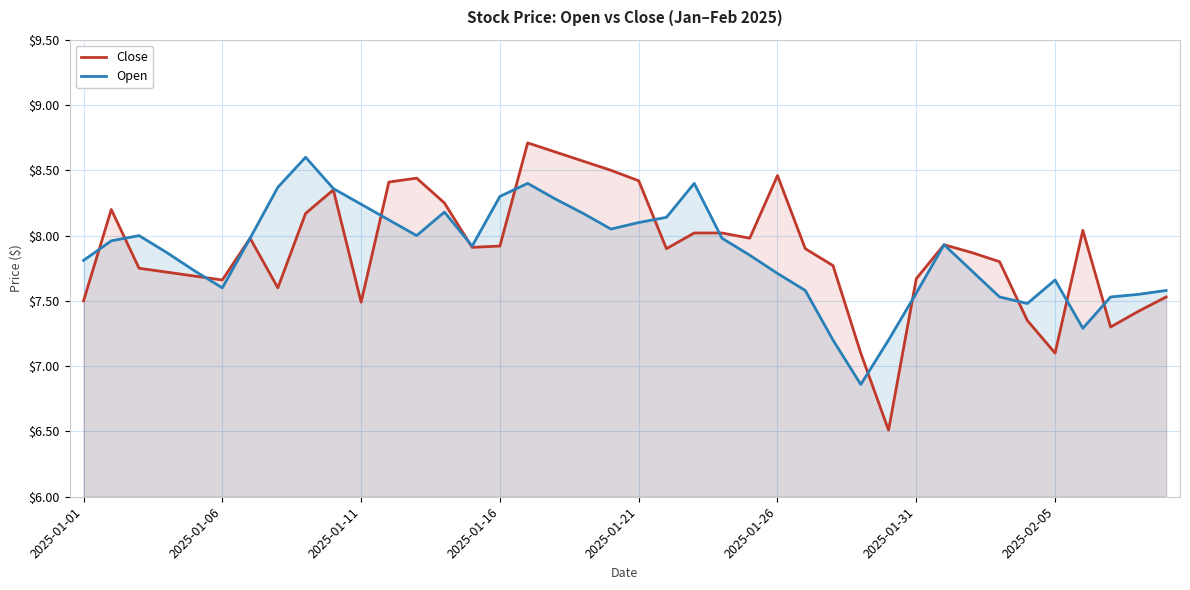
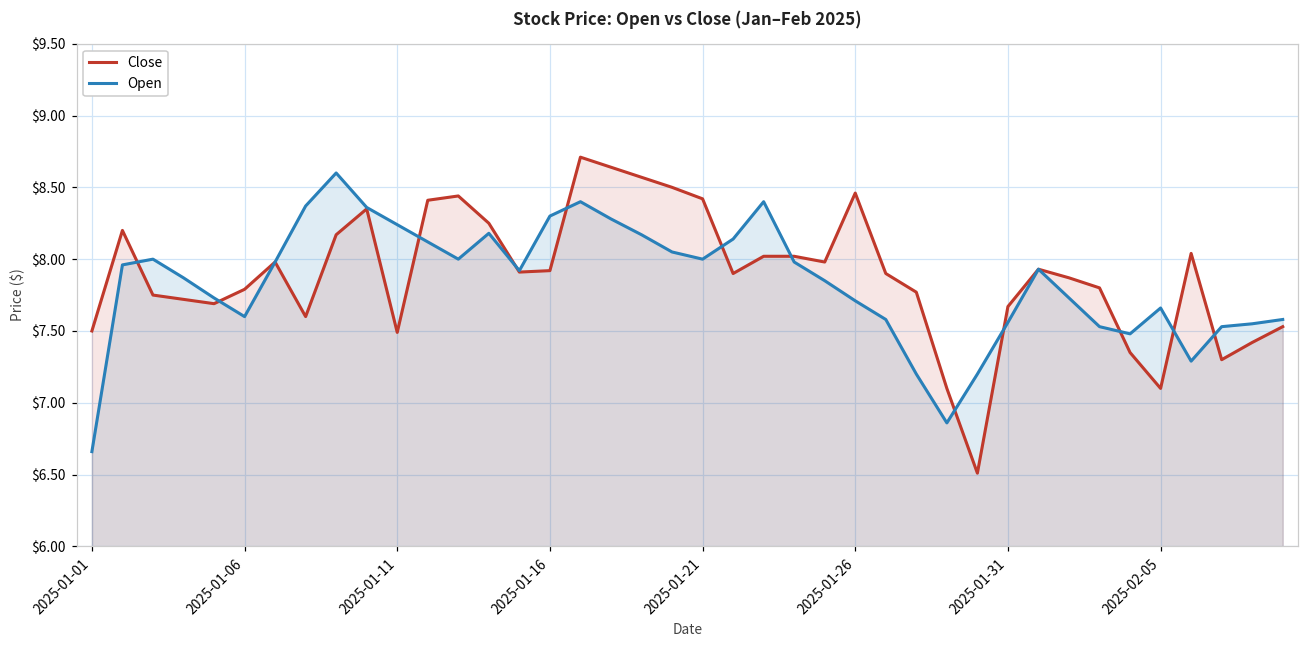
  {
    "Close": {
      "2025-01-01": "$7.50",
-     "2025-01-06": "$7.66",
+     "2025-01-06": "$7.79",
      "2025-01-11": "$7.49",
      "2025-01-16": "$7.92",
      "2025-01-21": "$8.42",
      "2025-01-26": "$8.46",
      "2025-01-31": "$7.67",
      "2025-02-05": "$7.10"
    },
    "Open": {
-     "2025-01-01": "$7.81",
+     "2025-01-01": "$6.66",
      "2025-01-06": "$7.60",
      "2025-01-11": "$8.24",
      "2025-01-16": "$8.30",
-     "2025-01-21": "$8.1",
+     "2025-01-21": "$8.0",
      "2025-01-26": "$7.71",
      "2025-01-31": "$7.56",
      "2025-02-05": "$7.66"
    }
  }
